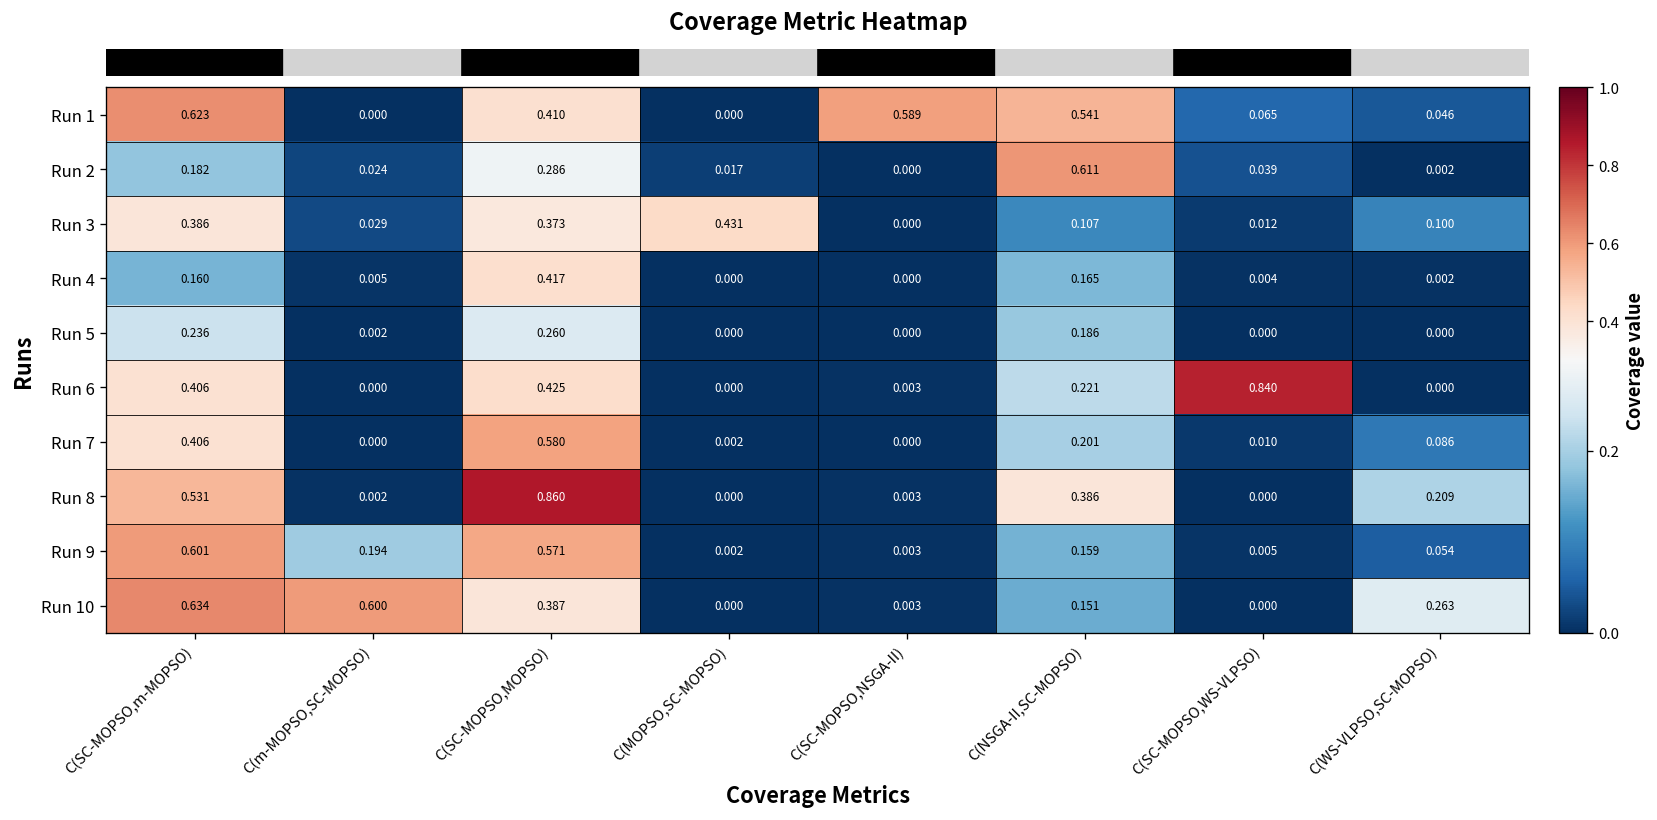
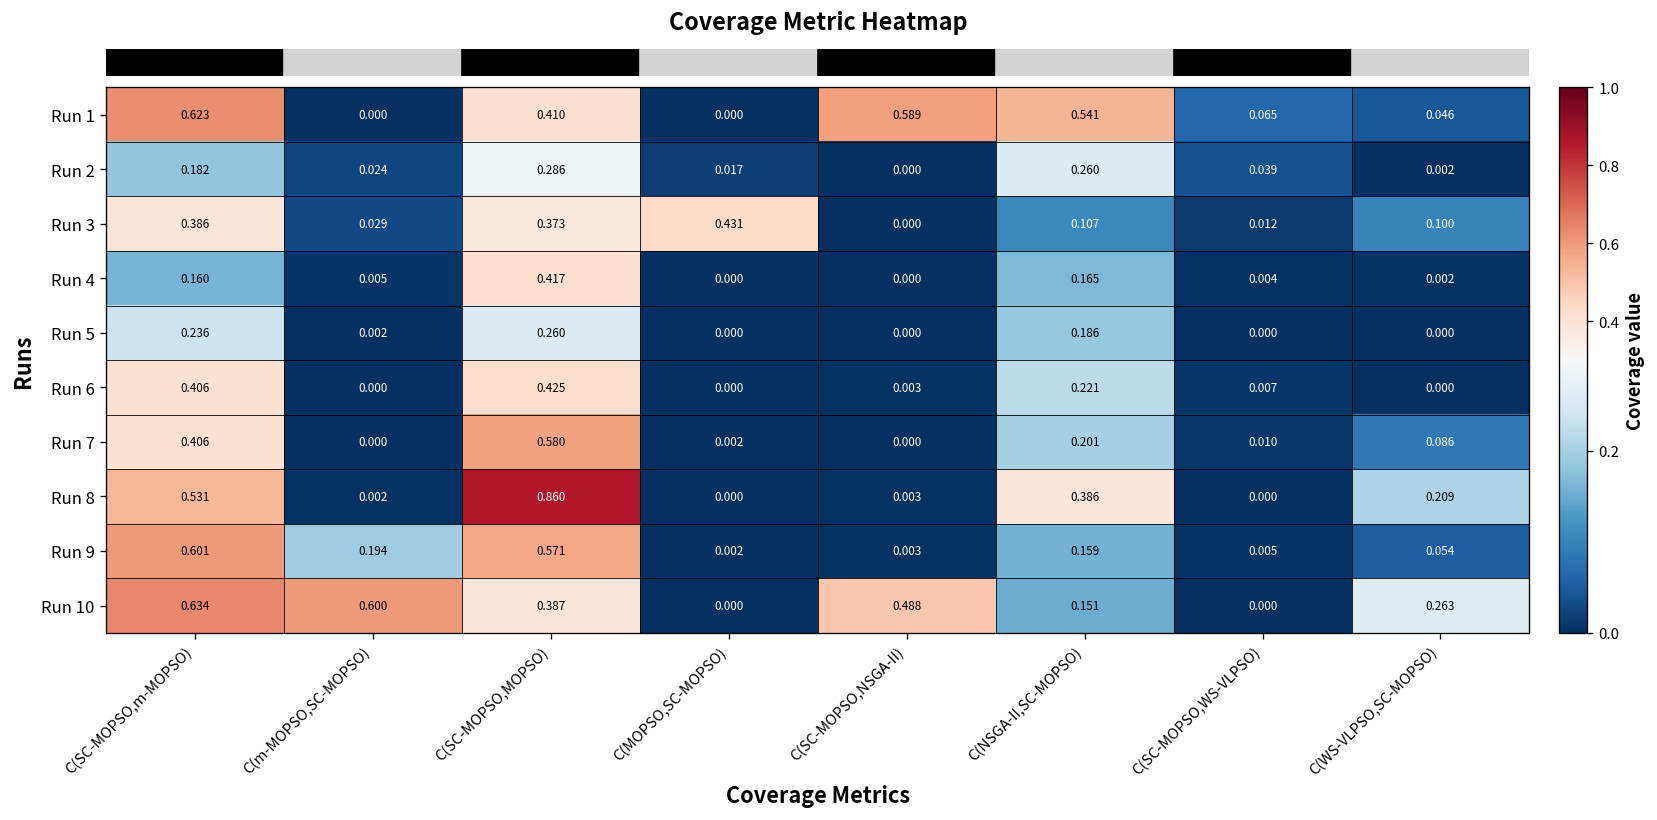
  {
    "Run 1": {
      "C(SC-MOPSO,m-MOPSO)": 0.623,
      "C(m-MOPSO,SC-MOPSO)": 0.000,
      "C(SC-MOPSO,MOPSO)": 0.410,
      "C(MOPSO,SC-MOPSO)": 0.000,
      "C(SC-MOPSO,NSGA-II)": 0.589,
      "C(NSGA-II,SC-MOPSO)": 0.541,
      "C(SC-MOPSO,WS-VLPSO)": 0.065,
      "C(WS-VLPSO,SC-MOPSO)": 0.046
    },
    "Run 2": {
      "C(SC-MOPSO,m-MOPSO)": 0.182,
      "C(m-MOPSO,SC-MOPSO)": 0.024,
      "C(SC-MOPSO,MOPSO)": 0.286,
      "C(MOPSO,SC-MOPSO)": 0.017,
      "C(SC-MOPSO,NSGA-II)": 0.000,
-     "C(NSGA-II,SC-MOPSO)": 0.611,
+     "C(NSGA-II,SC-MOPSO)": 0.260,
      "C(SC-MOPSO,WS-VLPSO)": 0.039,
      "C(WS-VLPSO,SC-MOPSO)": 0.002
    },
    "Run 3": {
      "C(SC-MOPSO,m-MOPSO)": 0.386,
      "C(m-MOPSO,SC-MOPSO)": 0.029,
      "C(SC-MOPSO,MOPSO)": 0.373,
      "C(MOPSO,SC-MOPSO)": 0.431,
      "C(SC-MOPSO,NSGA-II)": 0.000,
      "C(NSGA-II,SC-MOPSO)": 0.107,
      "C(SC-MOPSO,WS-VLPSO)": 0.012,
      "C(WS-VLPSO,SC-MOPSO)": 0.100
    },
    "Run 4": {
      "C(SC-MOPSO,m-MOPSO)": 0.160,
      "C(m-MOPSO,SC-MOPSO)": 0.005,
      "C(SC-MOPSO,MOPSO)": 0.417,
      "C(MOPSO,SC-MOPSO)": 0.000,
      "C(SC-MOPSO,NSGA-II)": 0.000,
      "C(NSGA-II,SC-MOPSO)": 0.165,
      "C(SC-MOPSO,WS-VLPSO)": 0.004,
      "C(WS-VLPSO,SC-MOPSO)": 0.002
    },
    "Run 5": {
      "C(SC-MOPSO,m-MOPSO)": 0.236,
      "C(m-MOPSO,SC-MOPSO)": 0.002,
      "C(SC-MOPSO,MOPSO)": 0.260,
      "C(MOPSO,SC-MOPSO)": 0.000,
      "C(SC-MOPSO,NSGA-II)": 0.000,
      "C(NSGA-II,SC-MOPSO)": 0.186,
      "C(SC-MOPSO,WS-VLPSO)": 0.000,
      "C(WS-VLPSO,SC-MOPSO)": 0.000
    },
    "Run 6": {
      "C(SC-MOPSO,m-MOPSO)": 0.406,
      "C(m-MOPSO,SC-MOPSO)": 0.000,
      "C(SC-MOPSO,MOPSO)": 0.425,
      "C(MOPSO,SC-MOPSO)": 0.000,
      "C(SC-MOPSO,NSGA-II)": 0.003,
      "C(NSGA-II,SC-MOPSO)": 0.221,
-     "C(SC-MOPSO,WS-VLPSO)": 0.840,
+     "C(SC-MOPSO,WS-VLPSO)": 0.007,
      "C(WS-VLPSO,SC-MOPSO)": 0.000
    },
    "Run 7": {
      "C(SC-MOPSO,m-MOPSO)": 0.406,
      "C(m-MOPSO,SC-MOPSO)": 0.000,
      "C(SC-MOPSO,MOPSO)": 0.580,
      "C(MOPSO,SC-MOPSO)": 0.002,
      "C(SC-MOPSO,NSGA-II)": 0.000,
      "C(NSGA-II,SC-MOPSO)": 0.201,
      "C(SC-MOPSO,WS-VLPSO)": 0.010,
      "C(WS-VLPSO,SC-MOPSO)": 0.086
    },
    "Run 8": {
      "C(SC-MOPSO,m-MOPSO)": 0.531,
      "C(m-MOPSO,SC-MOPSO)": 0.002,
      "C(SC-MOPSO,MOPSO)": 0.860,
      "C(MOPSO,SC-MOPSO)": 0.000,
      "C(SC-MOPSO,NSGA-II)": 0.003,
      "C(NSGA-II,SC-MOPSO)": 0.386,
      "C(SC-MOPSO,WS-VLPSO)": 0.000,
      "C(WS-VLPSO,SC-MOPSO)": 0.209
    },
    "Run 9": {
      "C(SC-MOPSO,m-MOPSO)": 0.601,
      "C(m-MOPSO,SC-MOPSO)": 0.194,
      "C(SC-MOPSO,MOPSO)": 0.571,
      "C(MOPSO,SC-MOPSO)": 0.002,
      "C(SC-MOPSO,NSGA-II)": 0.003,
      "C(NSGA-II,SC-MOPSO)": 0.159,
      "C(SC-MOPSO,WS-VLPSO)": 0.005,
      "C(WS-VLPSO,SC-MOPSO)": 0.054
    },
    "Run 10": {
      "C(SC-MOPSO,m-MOPSO)": 0.634,
      "C(m-MOPSO,SC-MOPSO)": 0.600,
      "C(SC-MOPSO,MOPSO)": 0.387,
      "C(MOPSO,SC-MOPSO)": 0.000,
-     "C(SC-MOPSO,NSGA-II)": 0.003,
+     "C(SC-MOPSO,NSGA-II)": 0.488,
      "C(NSGA-II,SC-MOPSO)": 0.151,
      "C(SC-MOPSO,WS-VLPSO)": 0.000,
      "C(WS-VLPSO,SC-MOPSO)": 0.263
    }
  }
